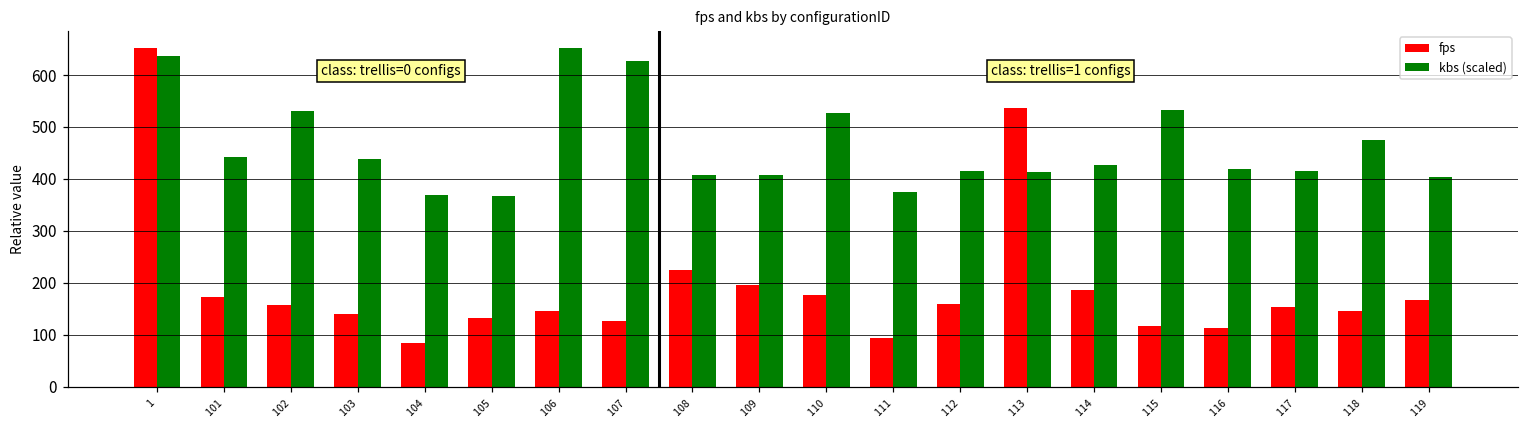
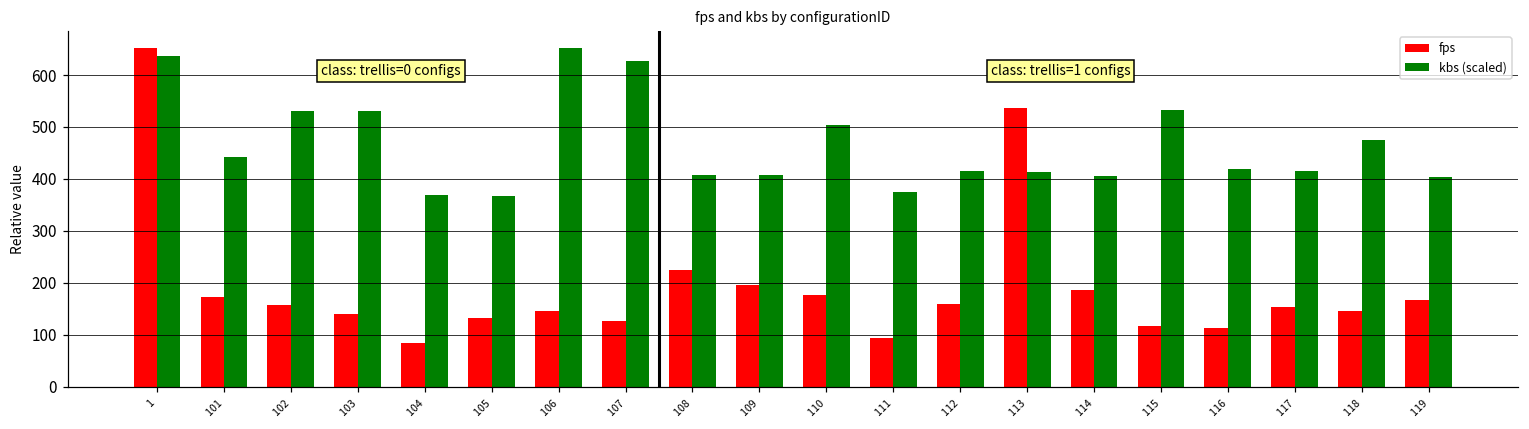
  {
    "fps": {
      "1": 650,
      "101": 170,
      "102": 160,
      "103": 140,
      "104": 80,
      "105": 130,
      "106": 150,
      "107": 130,
      "108": 230,
      "109": 200,
      "110": 180,
      "111": 90,
      "112": 160,
      "113": 540,
      "114": 190,
      "115": 120,
      "116": 110,
      "117": 150,
      "118": 150,
      "119": 170
    },
    "kbs (scaled)": {
      "1": 640,
      "101": 440,
      "102": 530,
-     "103": 440,
+     "103": 530,
      "104": 370,
      "105": 370,
      "106": 650,
      "107": 630,
      "108": 410,
      "109": 410,
-     "110": 530,
+     "110": 500,
      "111": 370,
      "112": 410,
      "113": 410,
-     "114": 430,
+     "114": 410,
      "115": 530,
      "116": 420,
      "117": 410,
      "118": 470,
      "119": 400
    }
  }
